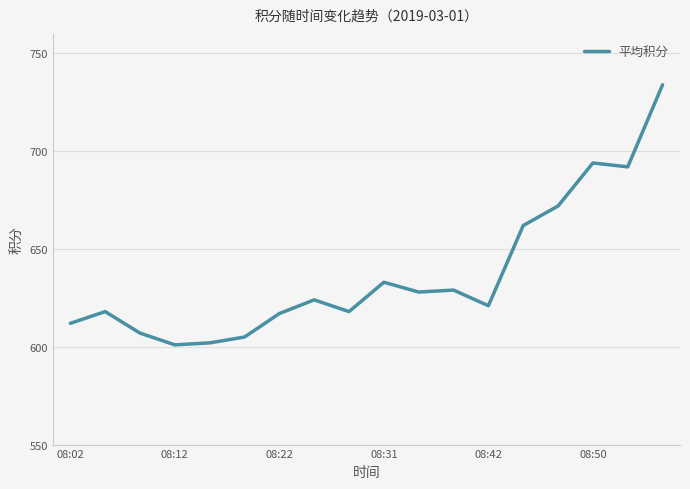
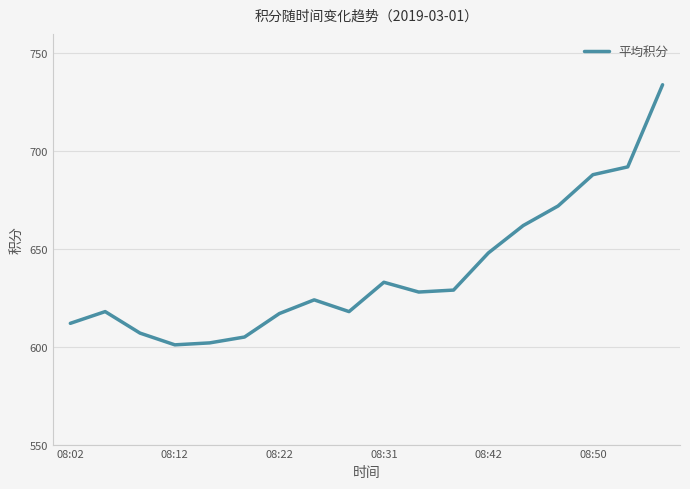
  {
    "08:02": 612,
    "08:12": 601,
    "08:22": 617,
    "08:31": 633,
-   "08:42": 621,
-   "08:50": 694
+   "08:42": 648,
+   "08:50": 688
  }
